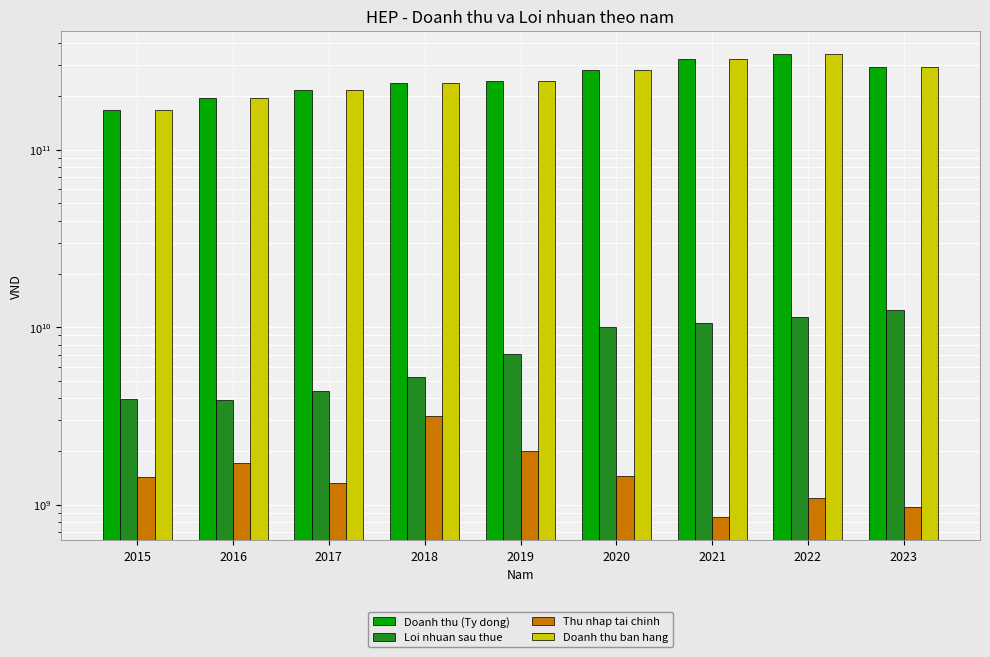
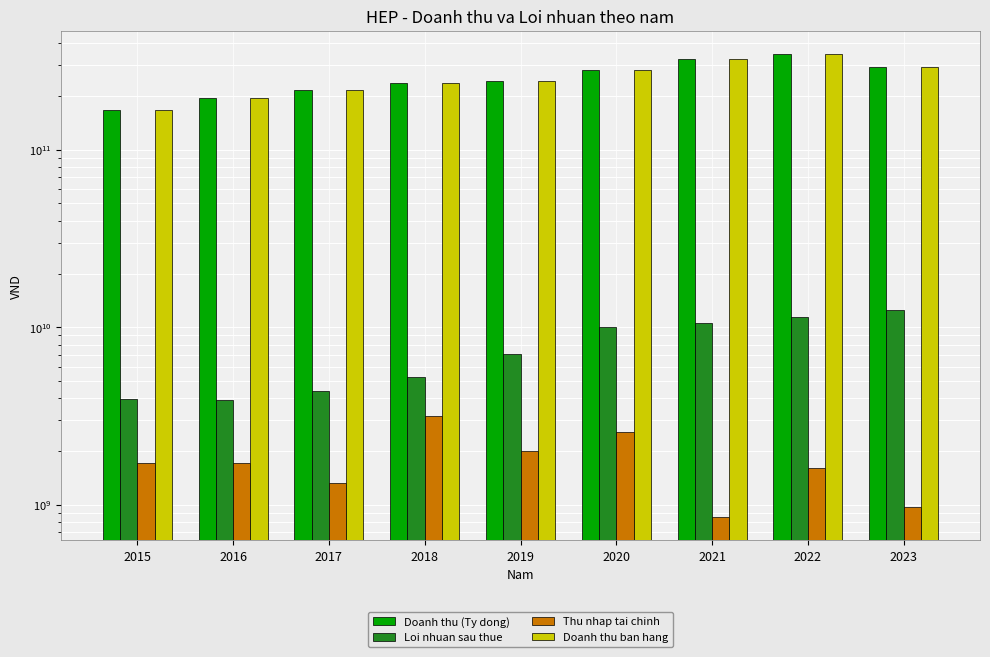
  {
    "Thu nhap tai chinh": {
-     "2015": 1400000000,
+     "2015": 1700000000,
      "2016": 1700000000,
      "2017": 1300000000,
      "2018": 3200000000,
      "2019": 2000000000,
-     "2020": 1500000000,
+     "2020": 2600000000,
      "2021": 900000000,
-     "2022": 1100000000,
+     "2022": 1600000000,
      "2023": 1000000000
    },
    "Doanh thu ban hang": {
      "2015": 170000000000,
      "2016": 200000000000,
      "2017": 220000000000,
      "2018": 240000000000,
      "2019": 240000000000,
      "2020": 280000000000,
      "2021": 330000000000,
      "2022": 350000000000,
      "2023": 290000000000
    }
  }
